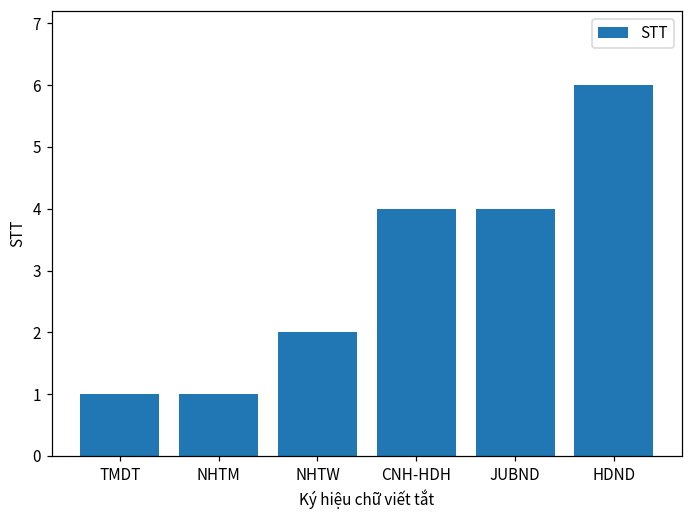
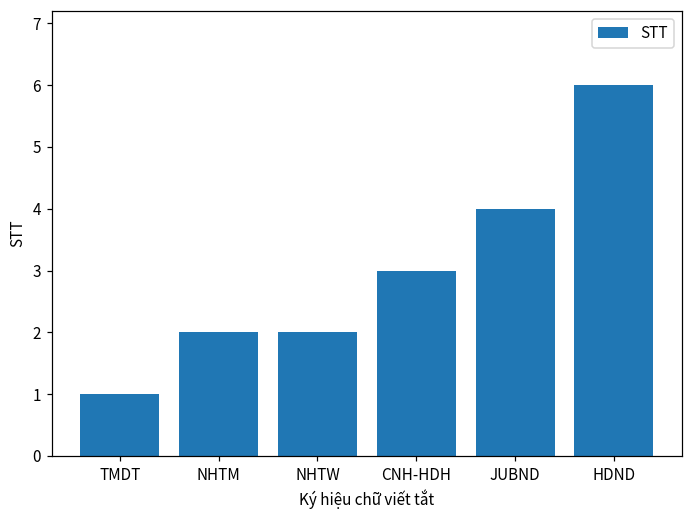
  {
    "TMDT": 1,
-   "NHTM": 1,
+   "NHTM": 2,
    "NHTW": 2,
-   "CNH-HDH": 4,
+   "CNH-HDH": 3,
    "JUBND": 4,
    "HDND": 6
  }
